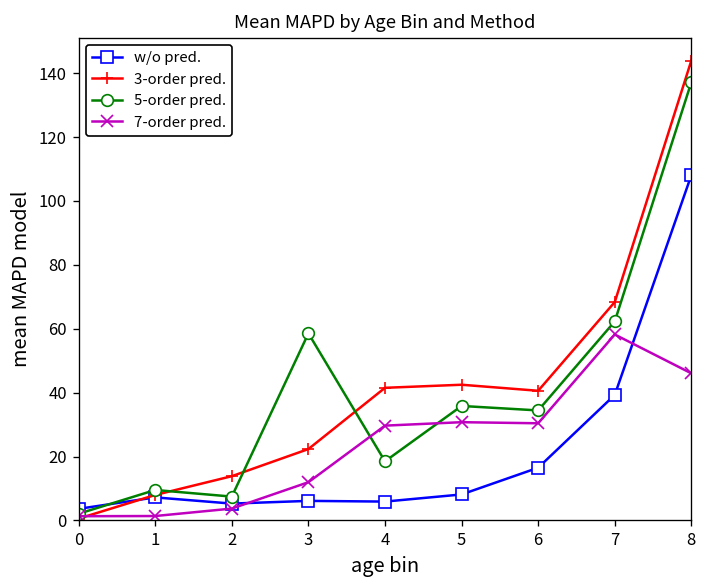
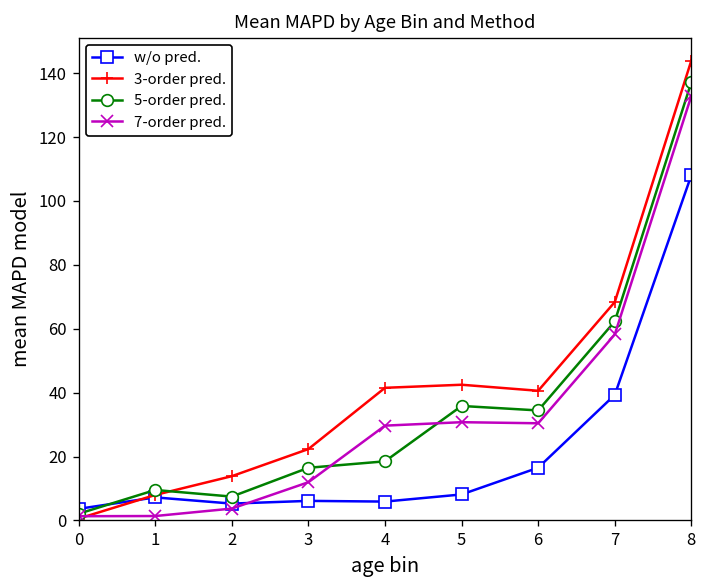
  {
    "w/o pred.": {
      "0": 4,
      "2": 5,
      "3": 6,
      "4": 6,
      "5": 8,
      "6": 17,
      "7": 39,
      "8": 108
    },
    "3-order pred.": {
      "2": 14,
      "3": 22,
      "4": 42,
      "5": 42,
      "6": 41,
      "7": 68,
      "8": 144
    },
    "5-order pred.": {
      "1": 10,
      "2": 7,
-     "3": 59,
+     "3": 16,
      "4": 19,
      "5": 36,
      "6": 34,
      "7": 62,
      "8": 137
    },
    "7-order pred.": {
      "1": 1,
      "2": 4,
      "3": 12,
      "4": 30,
      "5": 31,
      "6": 30,
      "7": 58,
-     "8": 46
+     "8": 133
    }
  }
